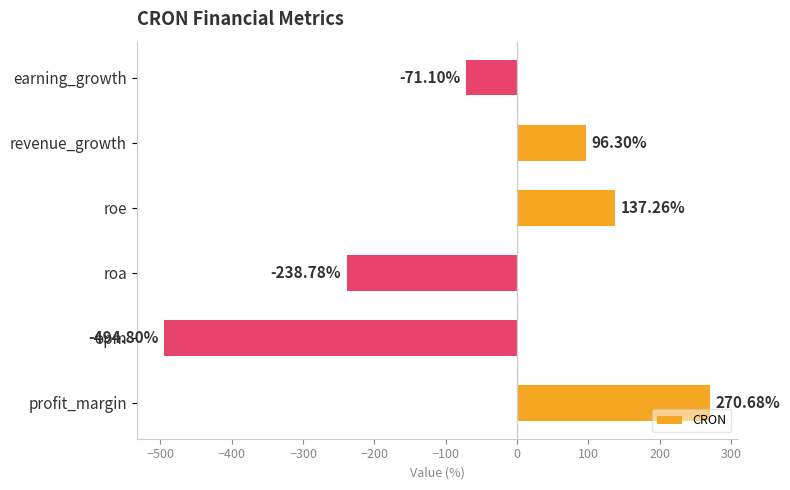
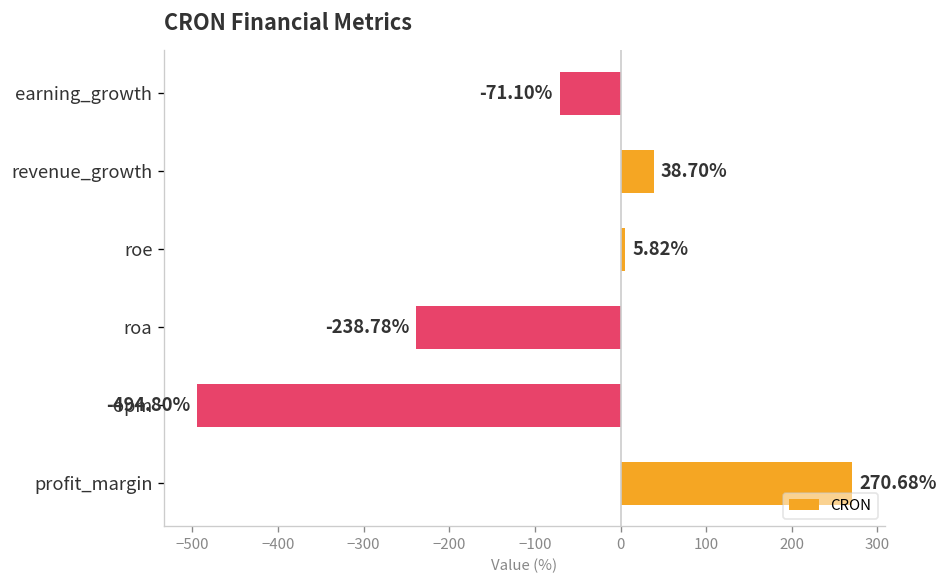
  {
    "earning_growth": "-71.10%",
-   "revenue_growth": "96.30%",
-   "roe": "137.26%",
+   "revenue_growth": "38.70%",
+   "roe": "5.82%",
    "roa": "-238.78%",
    "opm": "-494.80%"
  }
